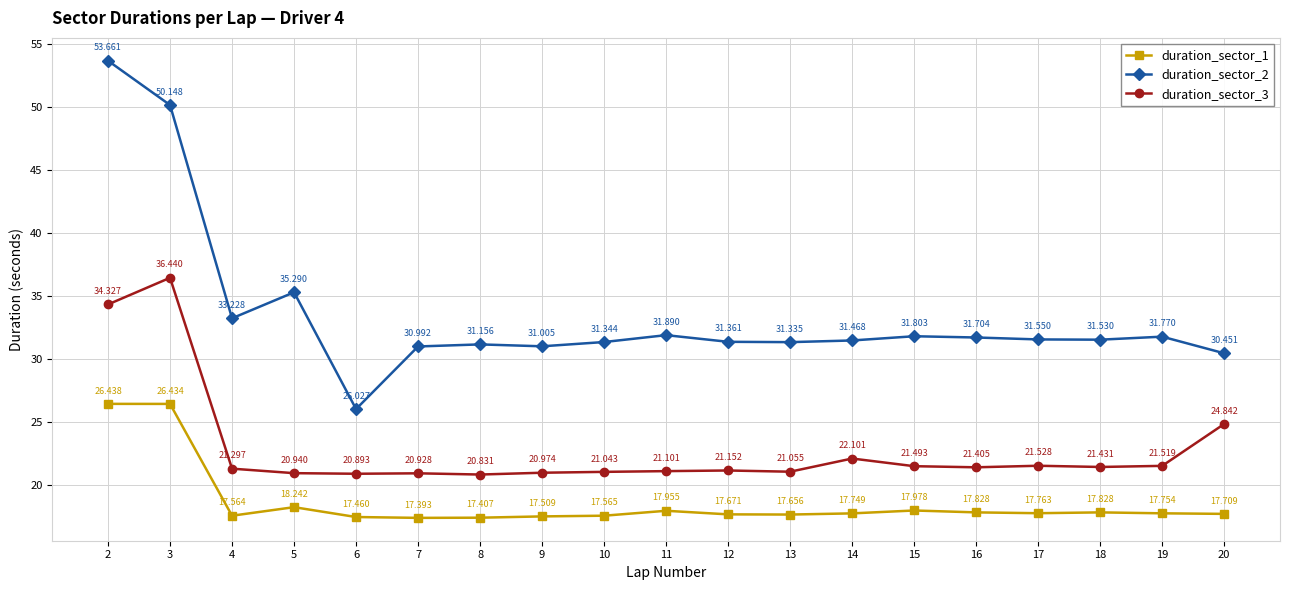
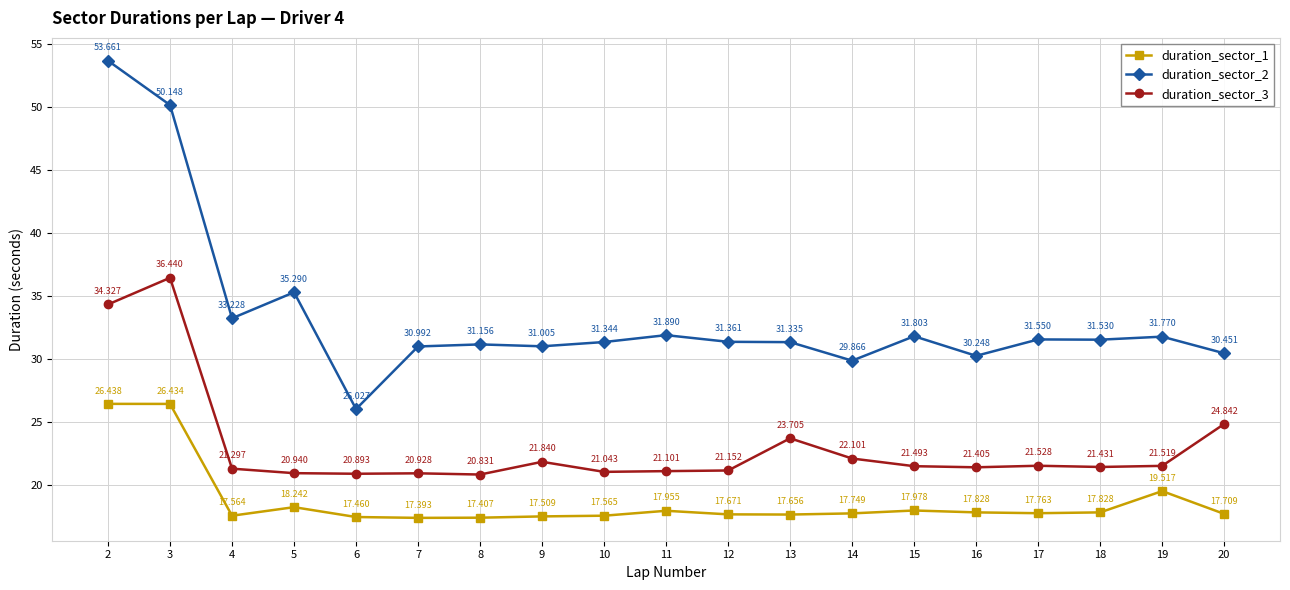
  {
    "duration_sector_1": {
      "2": 26.438,
      "3": 26.434,
      "4": 17.564,
      "5": 18.242,
      "6": 17.460,
      "7": 17.393,
      "8": 17.407,
      "9": 17.509,
      "10": 17.565,
      "11": 17.955,
      "12": 17.671,
      "13": 17.656,
      "14": 17.749,
      "15": 17.978,
      "16": 17.828,
      "17": 17.763,
      "18": 17.828,
-     "19": 17.754,
+     "19": 19.517,
      "20": 17.709
    },
    "duration_sector_2": {
      "2": 53.661,
      "3": 50.148,
      "4": 33.228,
      "5": 35.290,
      "6": 26.027,
      "7": 30.992,
      "8": 31.156,
      "9": 31.005,
      "10": 31.344,
      "11": 31.890,
      "12": 31.361,
      "13": 31.335,
-     "14": 31.468,
+     "14": 29.866,
      "15": 31.803,
-     "16": 31.704,
+     "16": 30.248,
      "17": 31.550,
      "18": 31.530,
      "19": 31.770,
      "20": 30.451
    },
    "duration_sector_3": {
      "2": 34.327,
      "3": 36.440,
      "4": 21.297,
      "5": 20.940,
      "6": 20.893,
      "7": 20.928,
      "8": 20.831,
-     "9": 20.974,
+     "9": 21.840,
      "10": 21.043,
      "11": 21.101,
      "12": 21.152,
-     "13": 21.055,
+     "13": 23.705,
      "14": 22.101,
      "15": 21.493,
      "16": 21.405,
      "17": 21.528,
      "18": 21.431,
      "19": 21.519,
      "20": 24.842
    }
  }
